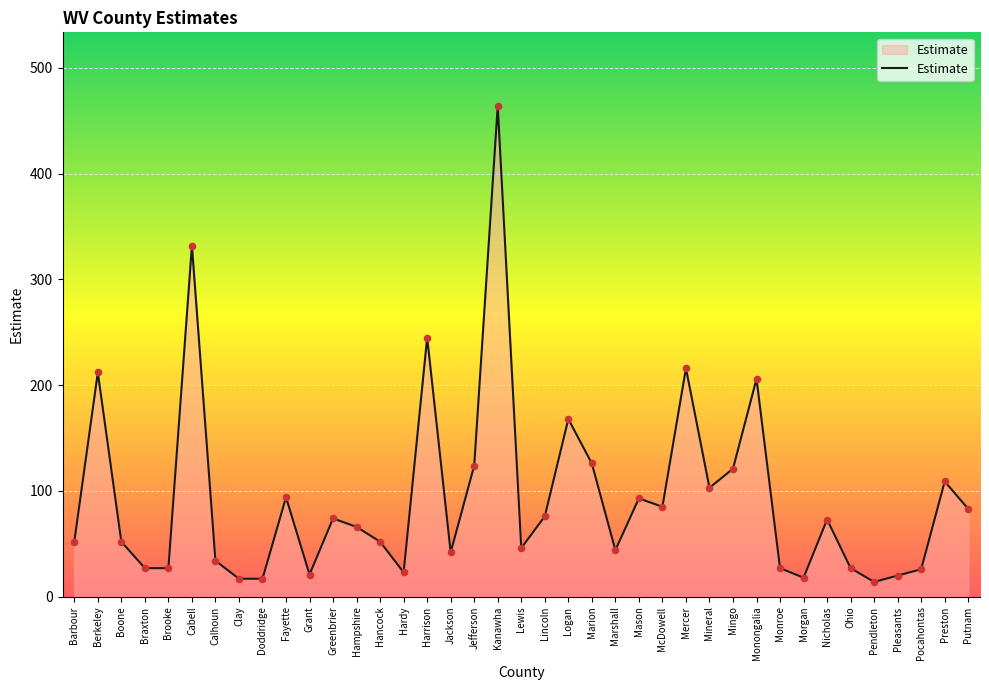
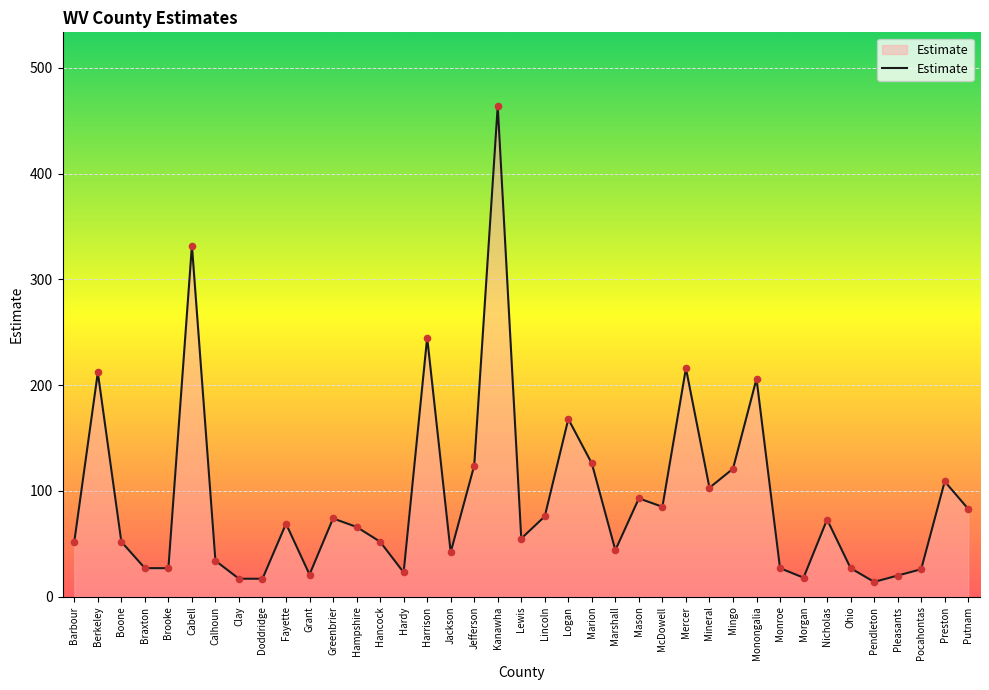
  {
    "Barbour": 52,
    "Berkeley": 212,
    "Boone": 52,
    "Braxton": 27,
    "Brooke": 27,
    "Cabell": 332,
    "Calhoun": 34,
    "Clay": 17,
    "Doddridge": 17,
-   "Fayette": 94,
+   "Fayette": 69,
    "Grant": 21,
    "Greenbrier": 74,
    "Hampshire": 66,
    "Hancock": 52,
    "Hardy": 23,
    "Harrison": 245,
    "Jackson": 42,
    "Jefferson": 124,
    "Kanawha": 464,
-   "Lewis": 46,
+   "Lewis": 55,
    "Lincoln": 76,
    "Logan": 168,
    "Marion": 126,
    "Marshall": 44,
    "Mason": 93,
    "McDowell": 85,
    "Mercer": 216,
    "Mineral": 103,
    "Mingo": 121,
    "Monongalia": 206,
    "Monroe": 27,
    "Morgan": 18,
    "Nicholas": 73,
    "Ohio": 27,
    "Pendleton": 14,
    "Pleasants": 20,
    "Pocahontas": 26,
    "Preston": 109,
    "Putnam": 83
  }
